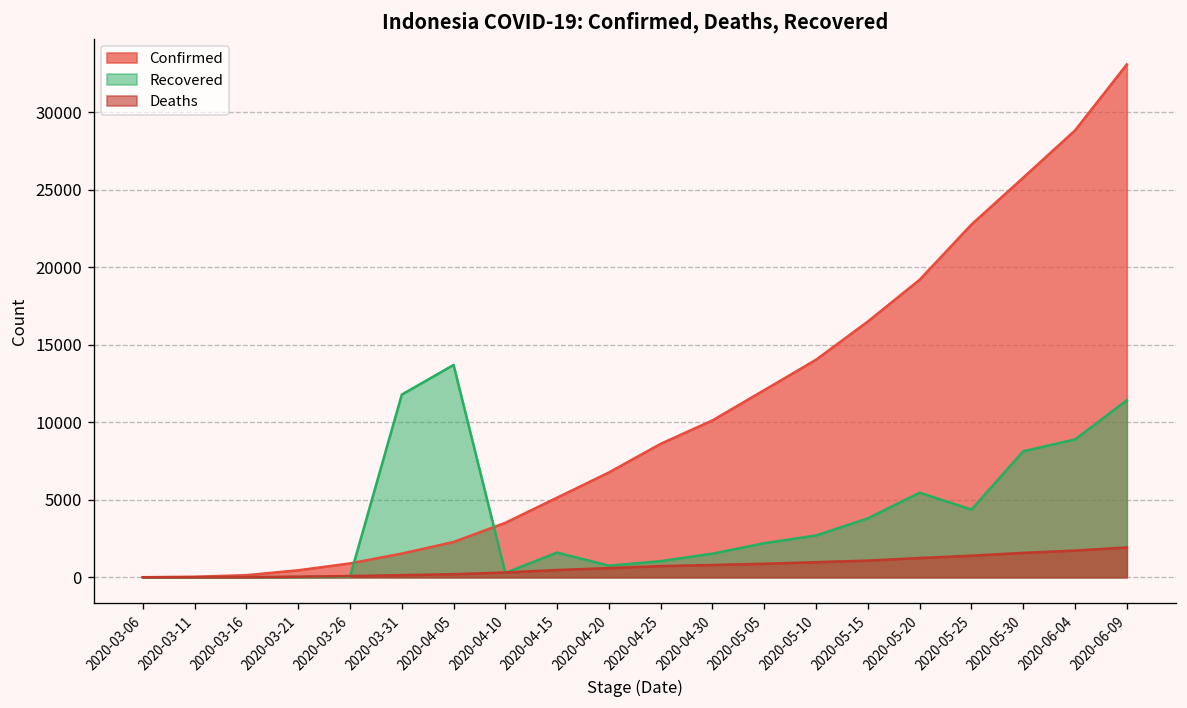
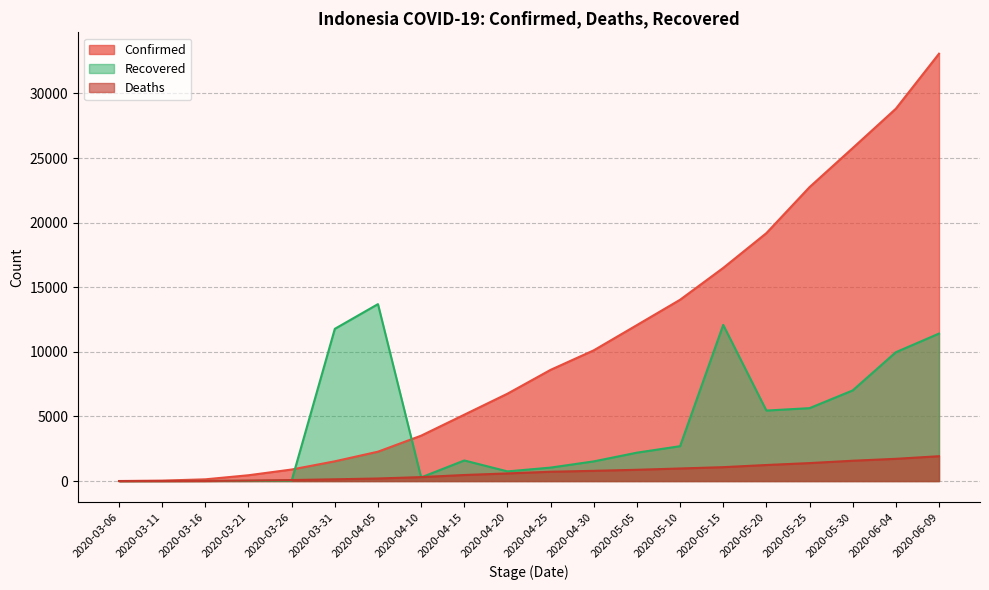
  {
    "Recovered": {
      "2020-03-31": 11800,
      "2020-04-05": 13700,
      "2020-04-15": 1600,
      "2020-04-25": 1000,
      "2020-04-30": 1500,
      "2020-05-05": 2200,
      "2020-05-10": 2700,
-     "2020-05-15": 3800,
+     "2020-05-15": 12100,
      "2020-05-20": 5500,
-     "2020-05-25": 4400,
-     "2020-05-30": 8100,
-     "2020-06-04": 8900,
+     "2020-05-25": 5600,
+     "2020-05-30": 7000,
+     "2020-06-04": 10000,
      "2020-06-09": 11400
    }
  }
